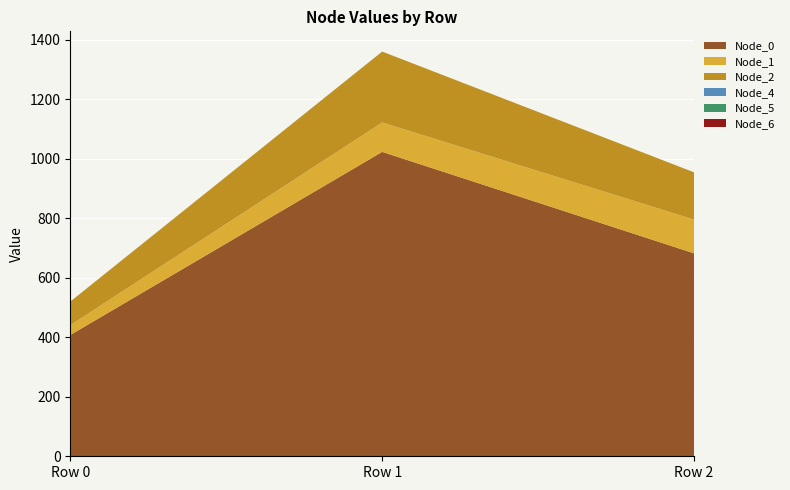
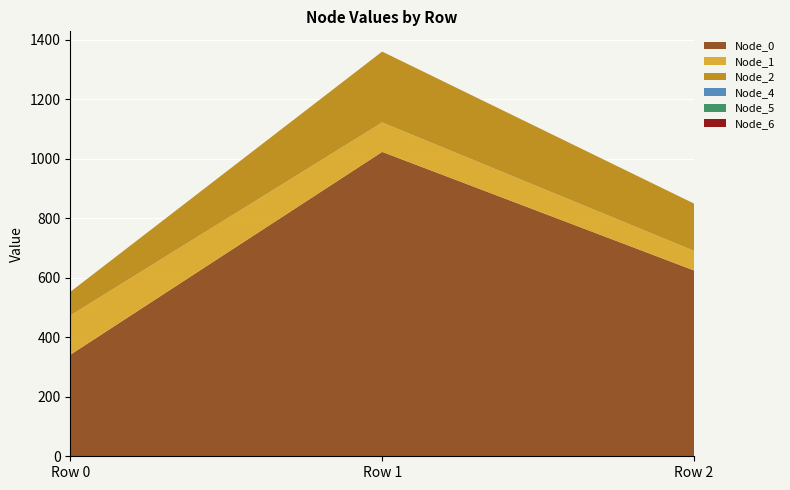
  {
    "Node_0": {
-     "Row 0": 410,
+     "Row 0": 340,
      "Row 1": 1020,
-     "Row 2": 680
+     "Row 2": 620
    },
    "Node_1": {
-     "Row 0": 30,
+     "Row 0": 130,
      "Row 1": 100,
-     "Row 2": 110
+     "Row 2": 70
    },
    "Node_6": {
      "Row 0": 80,
      "Row 1": 240,
      "Row 2": 160
    }
  }
